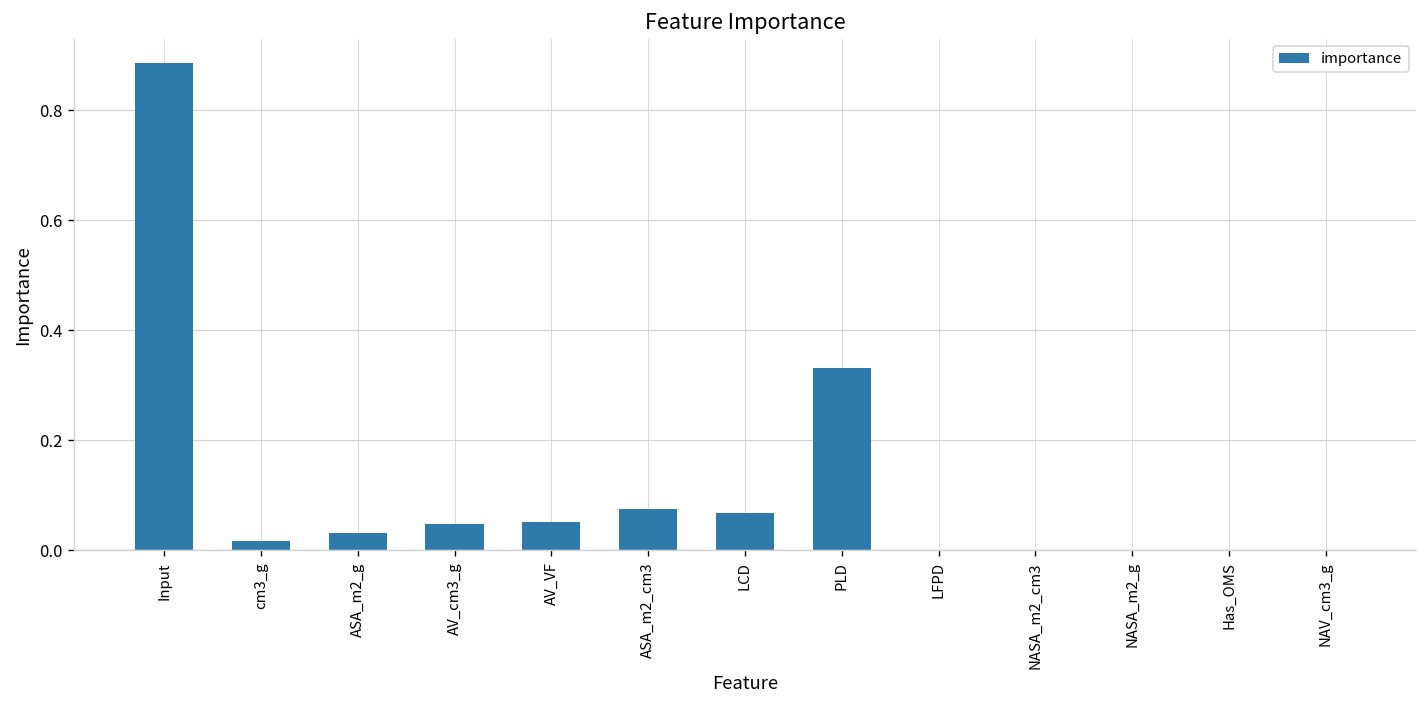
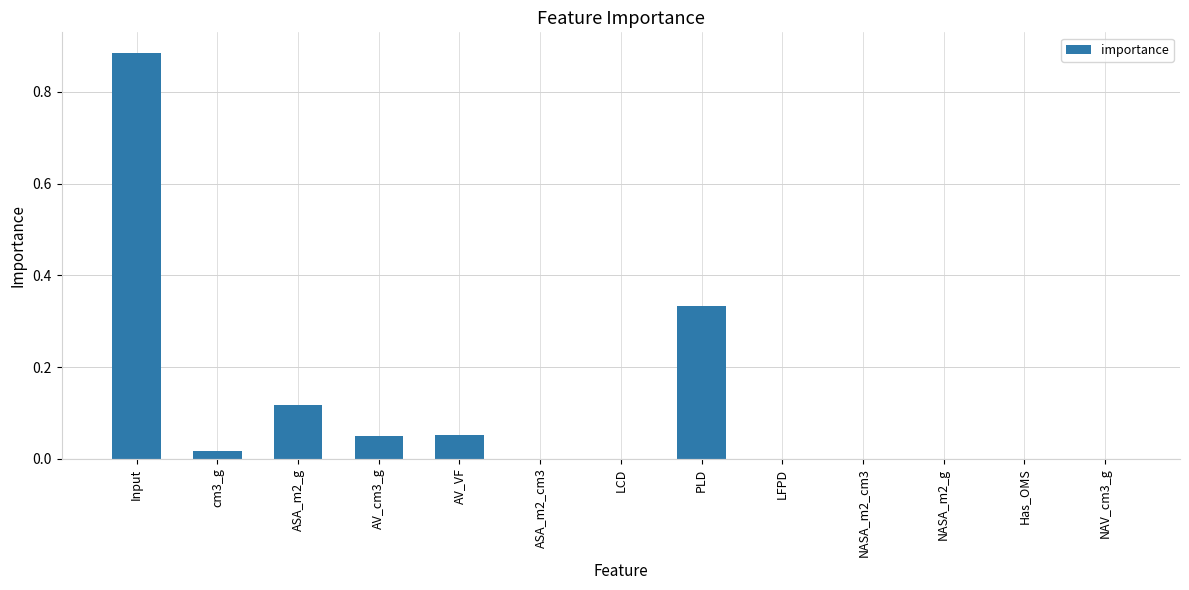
  {
    "Input": 0.89,
    "cm3_g": 0.02,
-   "ASA_m2_g": 0.03,
+   "ASA_m2_g": 0.12,
    "AV_cm3_g": 0.05,
    "AV_VF": 0.05,
-   "ASA_m2_cm3": 0.07,
-   "LCD": 0.07,
+   "ASA_m2_cm3": 0.00,
+   "LCD": 0.00,
    "PLD": 0.33
  }
